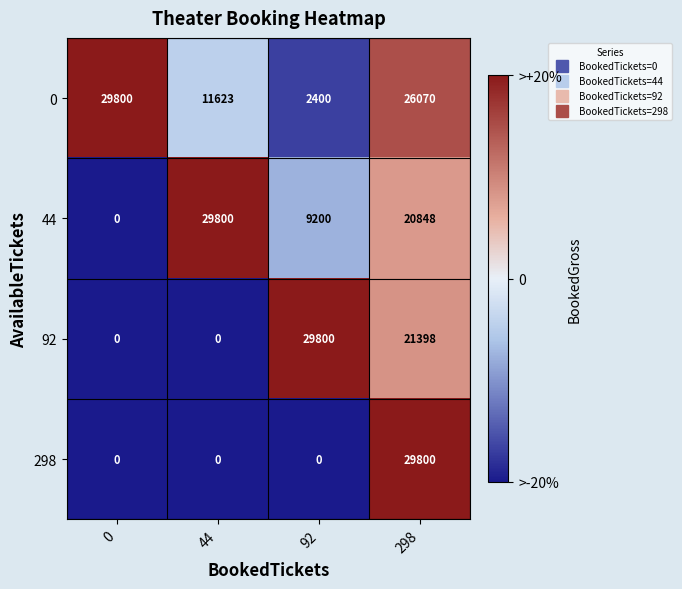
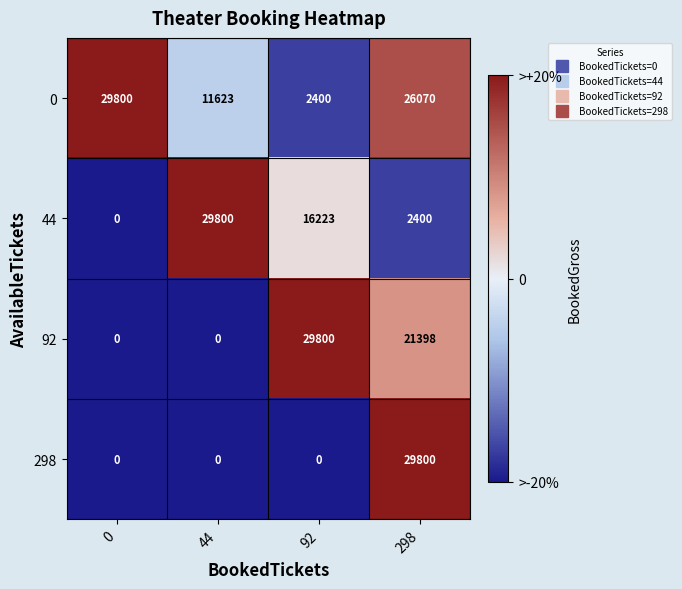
  {
    "0": {
      "0": 29800,
      "44": 11623,
      "92": 2400,
      "298": 26070
    },
    "44": {
      "0": 0,
      "44": 29800,
-     "92": 9200,
-     "298": 20848
+     "92": 16223,
+     "298": 2400
    },
    "92": {
      "0": 0,
      "44": 0,
      "92": 29800,
      "298": 21398
    },
    "298": {
      "0": 0,
      "44": 0,
      "92": 0,
      "298": 29800
    }
  }
